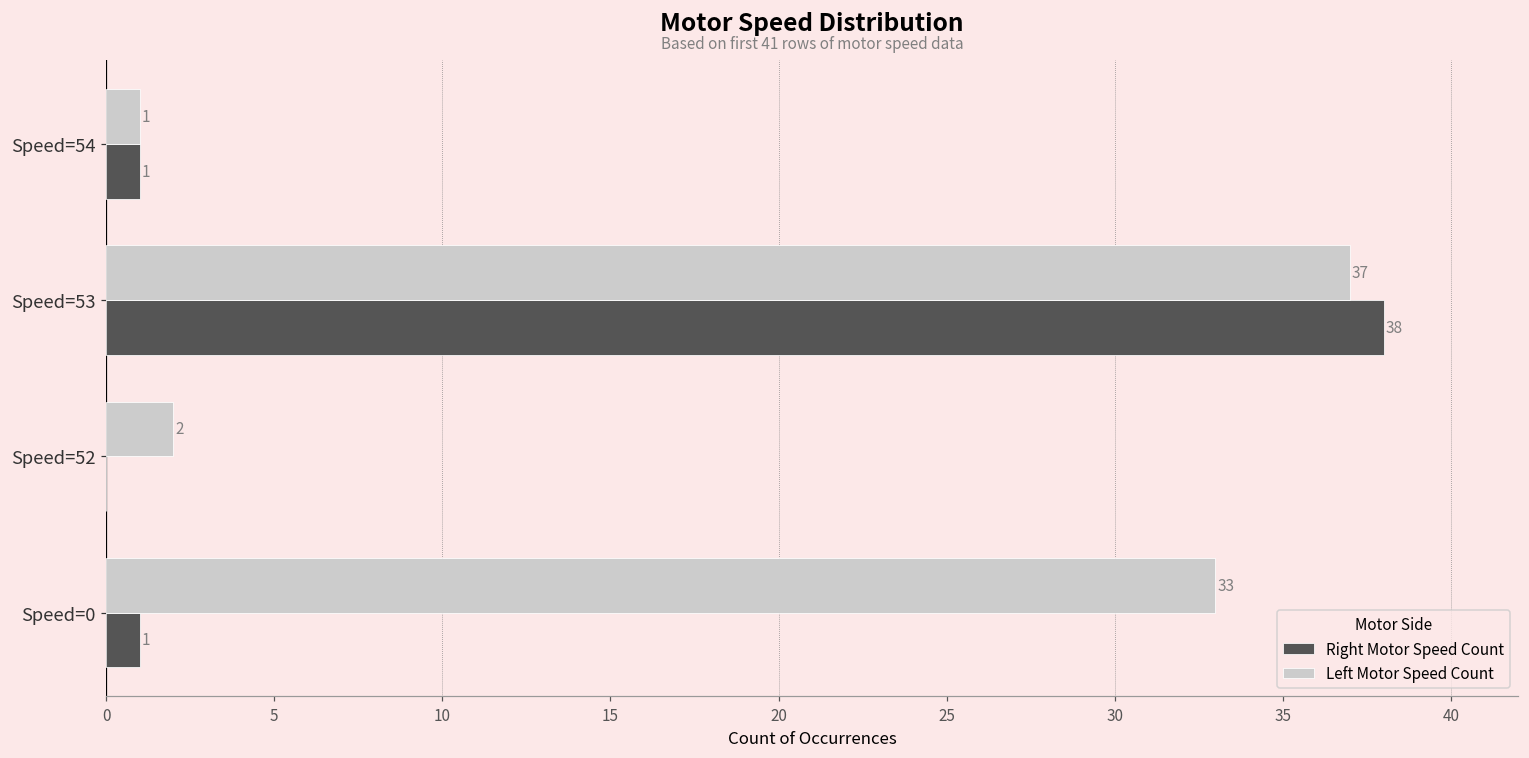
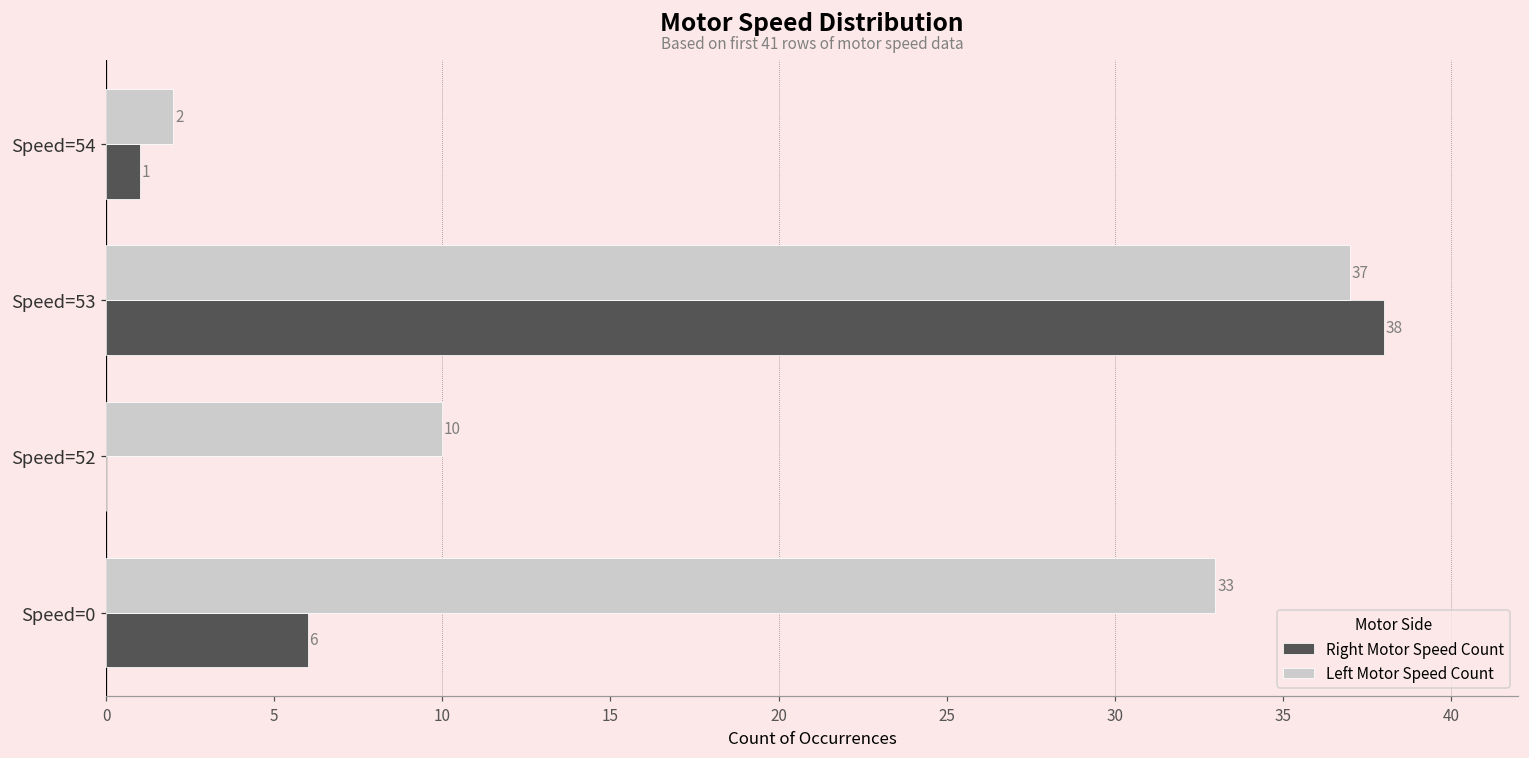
  {
    "Right Motor Speed Count": {
      "Speed=54": 1,
      "Speed=53": 38,
-     "Speed=0": 1
+     "Speed=0": 6
    },
    "Left Motor Speed Count": {
-     "Speed=54": 1,
+     "Speed=54": 2,
      "Speed=53": 37,
-     "Speed=52": 2,
+     "Speed=52": 10,
      "Speed=0": 33
    }
  }
